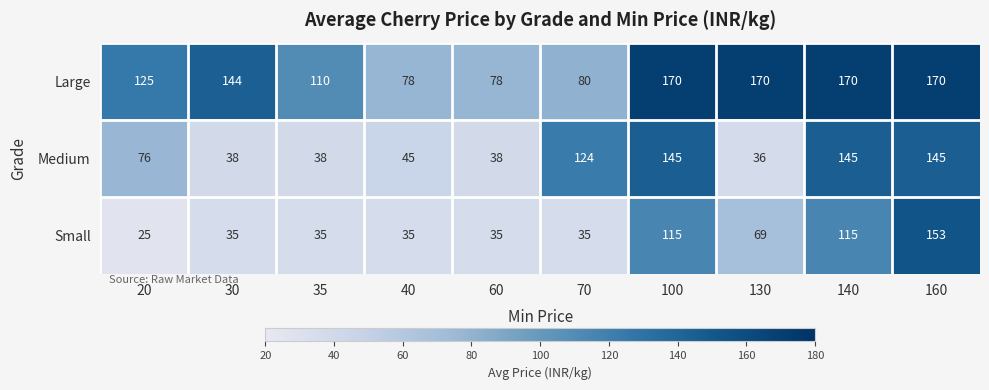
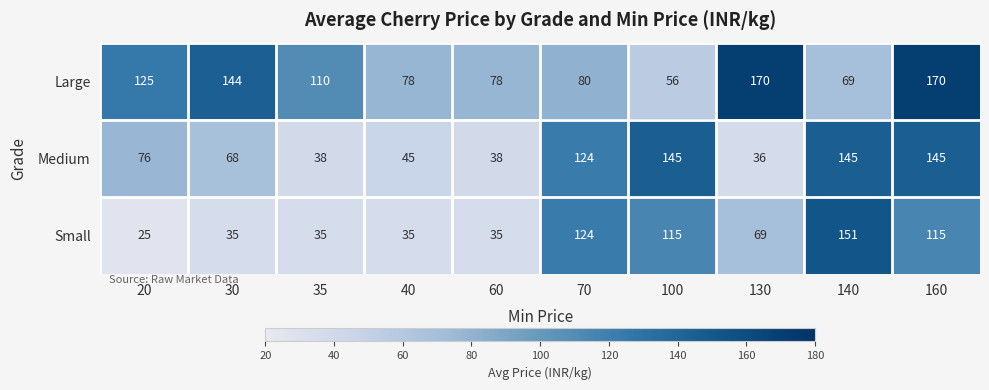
  {
    "Large": {
      "20": 125,
      "30": 144,
      "35": 110,
      "40": 78,
      "60": 78,
      "70": 80,
-     "100": 170,
+     "100": 56,
      "130": 170,
-     "140": 170,
+     "140": 69,
      "160": 170
    },
    "Medium": {
      "20": 76,
-     "30": 38,
+     "30": 68,
      "35": 38,
      "40": 45,
      "60": 38,
      "70": 124,
      "100": 145,
      "130": 36,
      "140": 145,
      "160": 145
    },
    "Small": {
      "20": 25,
      "30": 35,
      "35": 35,
      "40": 35,
      "60": 35,
-     "70": 35,
+     "70": 124,
      "100": 115,
      "130": 69,
-     "140": 115,
-     "160": 153
+     "140": 151,
+     "160": 115
    }
  }
